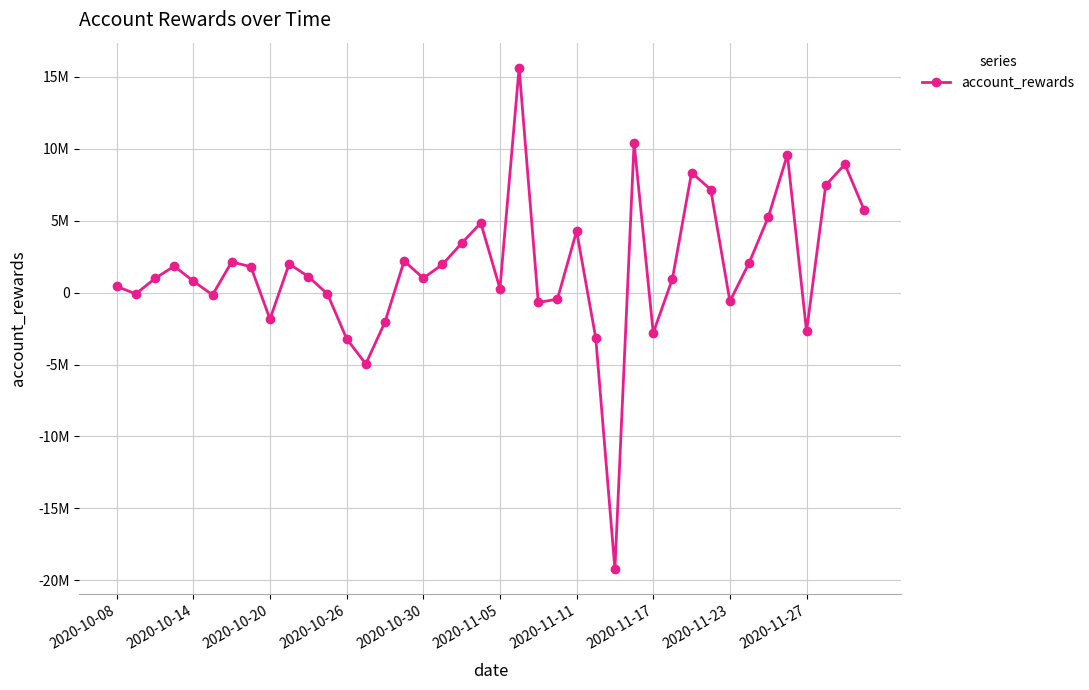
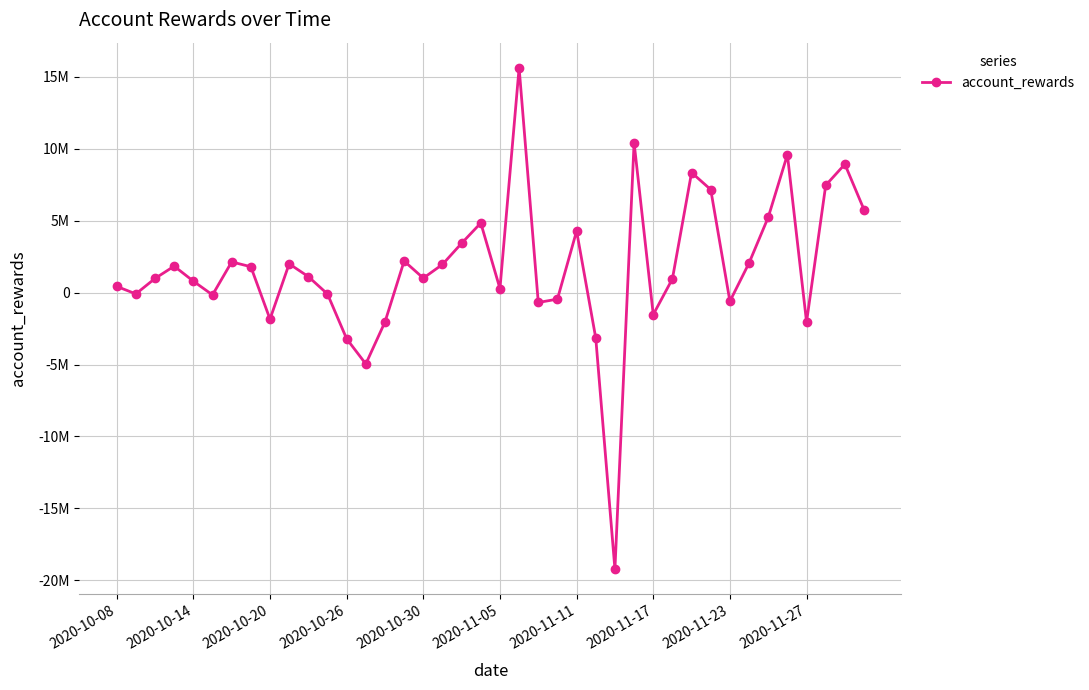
  {
    "2020-10-08": 400000,
    "2020-10-14": 800000,
    "2020-10-20": -1800000,
    "2020-10-26": -3200000,
    "2020-10-30": 1000000,
    "2020-11-05": 300000,
    "2020-11-11": 4300000,
-   "2020-11-17": -2800000,
+   "2020-11-17": -1500000,
    "2020-11-23": -600000,
-   "2020-11-27": -2700000
+   "2020-11-27": -2000000
  }
